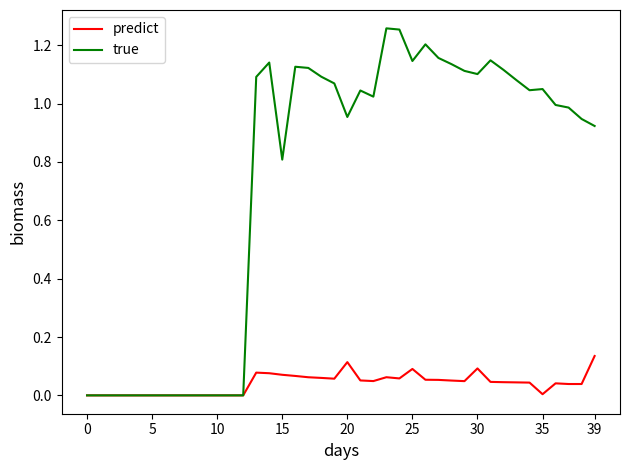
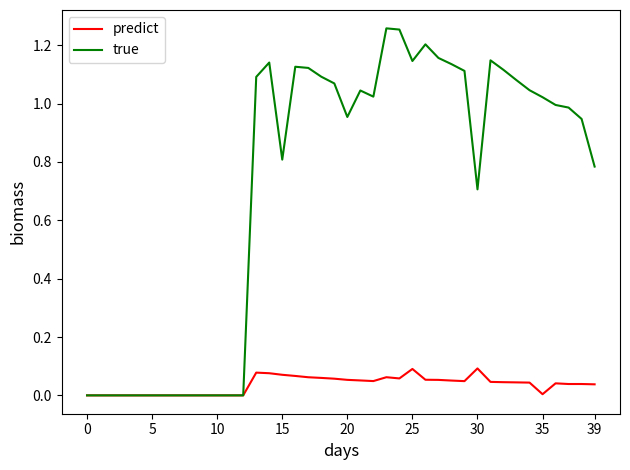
  {
    "predict": {
      "15": 0.07,
-     "20": 0.11,
+     "20": 0.05,
      "25": 0.09,
      "30": 0.09,
      "35": 0.00,
-     "39": 0.13
+     "39": 0.04
    },
    "true": {
      "15": 0.81,
      "20": 0.95,
      "25": 1.15,
-     "30": 1.10,
-     "35": 1.05,
-     "39": 0.92
+     "30": 0.71,
+     "35": 1.02,
+     "39": 0.78
    }
  }
